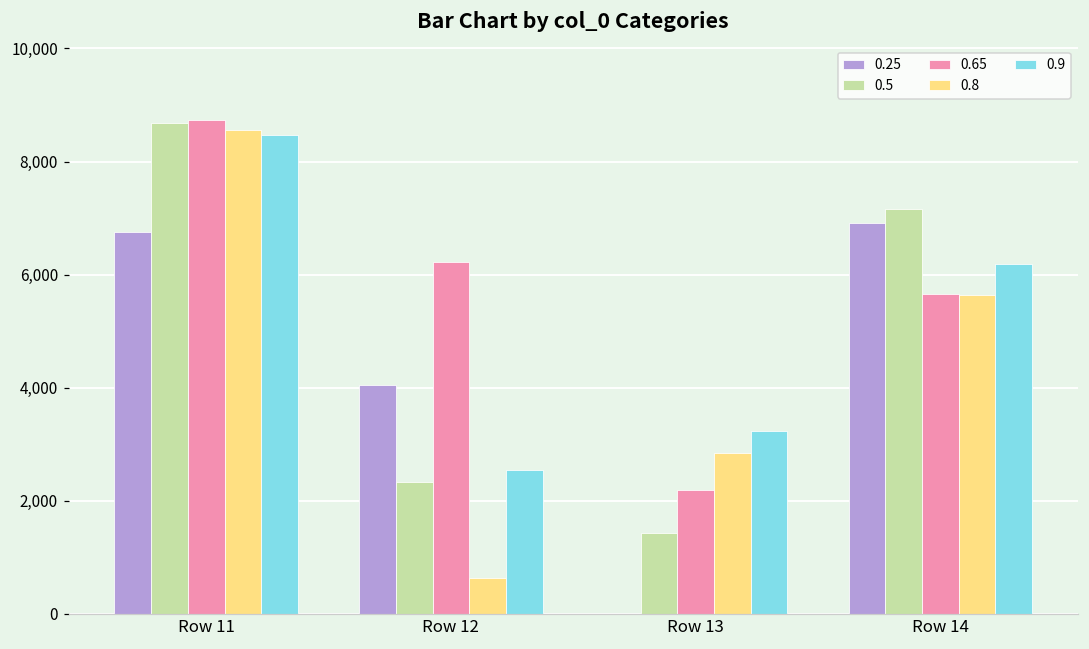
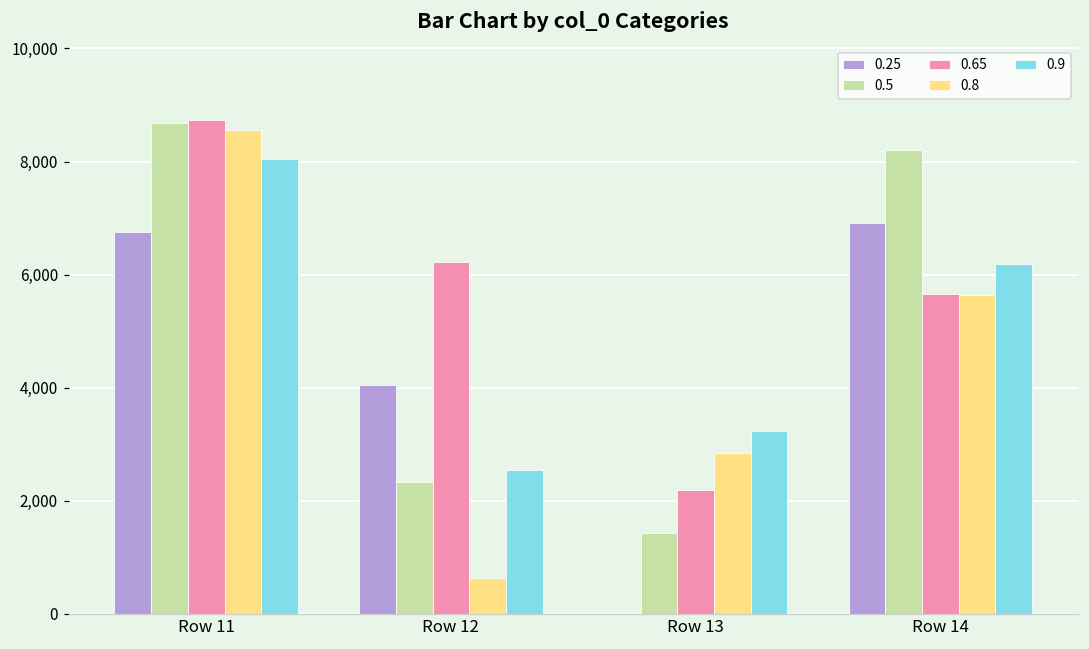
  {
    "0.25": {
      "Row 11": "6,700",
      "Row 12": "4,000",
      "Row 13": "0",
      "Row 14": "6,900"
    },
    "0.5": {
      "Row 11": "8,700",
      "Row 12": "2,300",
      "Row 13": "1,400",
-     "Row 14": "7,200"
+     "Row 14": "8,200"
    },
    "0.65": {
      "Row 11": "8,700",
      "Row 12": "6,200",
      "Row 13": "2,200",
      "Row 14": "5,700"
    },
    "0.8": {
      "Row 11": "8,600",
      "Row 12": "600",
      "Row 13": "2,900",
      "Row 14": "5,600"
    },
    "0.9": {
-     "Row 11": "8,500",
+     "Row 11": "8,000",
      "Row 12": "2,500",
      "Row 13": "3,200",
      "Row 14": "6,200"
    }
  }
